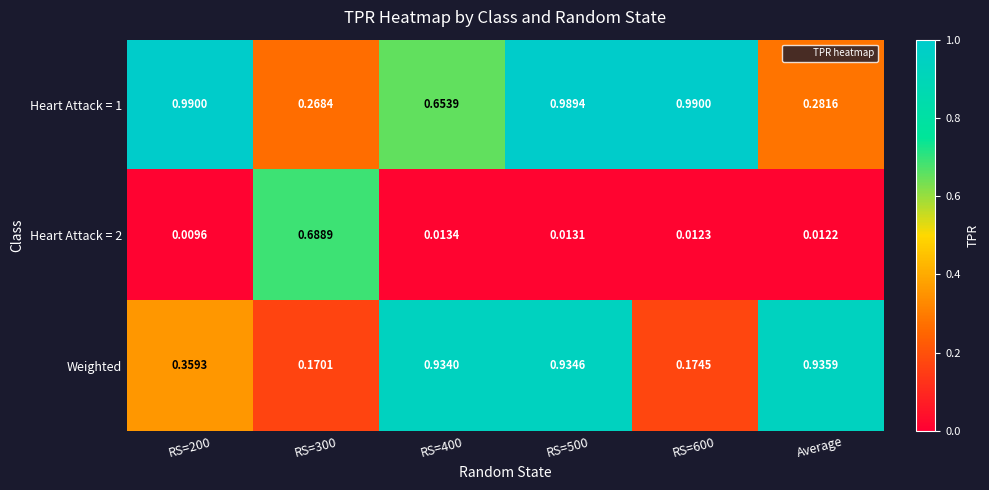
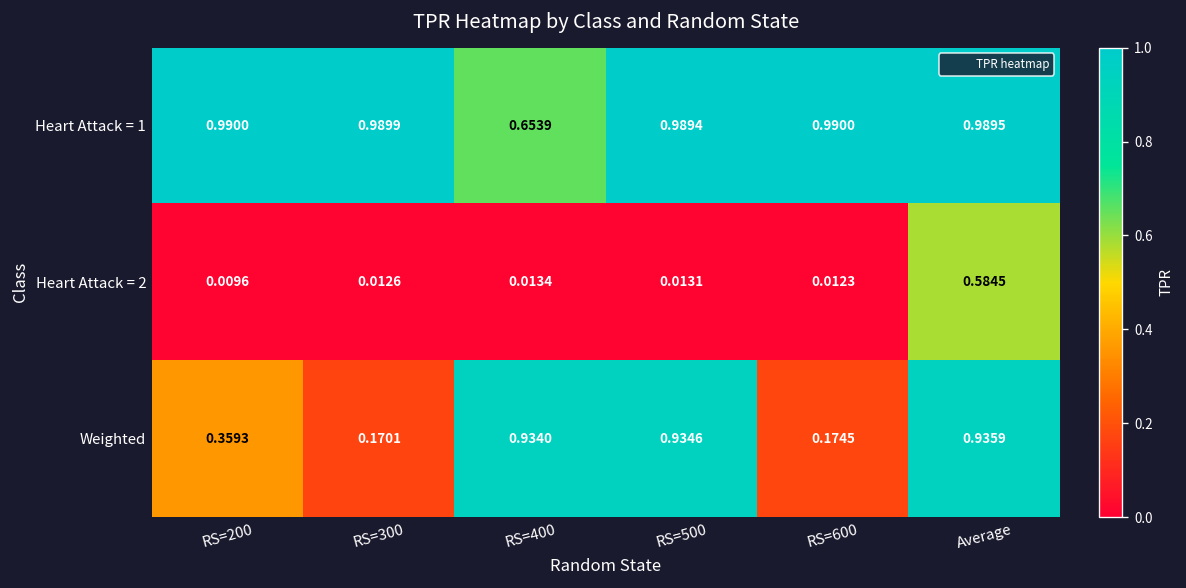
  {
    "Heart Attack = 1": {
      "RS=200": 0.9900,
-     "RS=300": 0.2684,
+     "RS=300": 0.9899,
      "RS=400": 0.6539,
      "RS=500": 0.9894,
      "RS=600": 0.9900,
-     "Average": 0.2816
+     "Average": 0.9895
    },
    "Heart Attack = 2": {
      "RS=200": 0.0096,
-     "RS=300": 0.6889,
+     "RS=300": 0.0126,
      "RS=400": 0.0134,
      "RS=500": 0.0131,
      "RS=600": 0.0123,
-     "Average": 0.0122
+     "Average": 0.5845
    },
    "Weighted": {
      "RS=200": 0.3593,
      "RS=300": 0.1701,
      "RS=400": 0.9340,
      "RS=500": 0.9346,
      "RS=600": 0.1745,
      "Average": 0.9359
    }
  }
